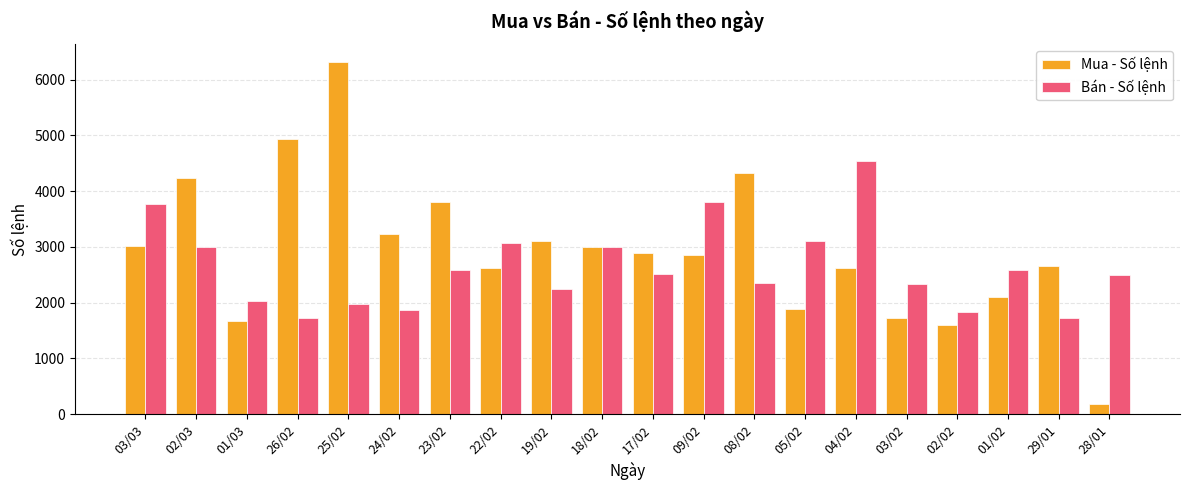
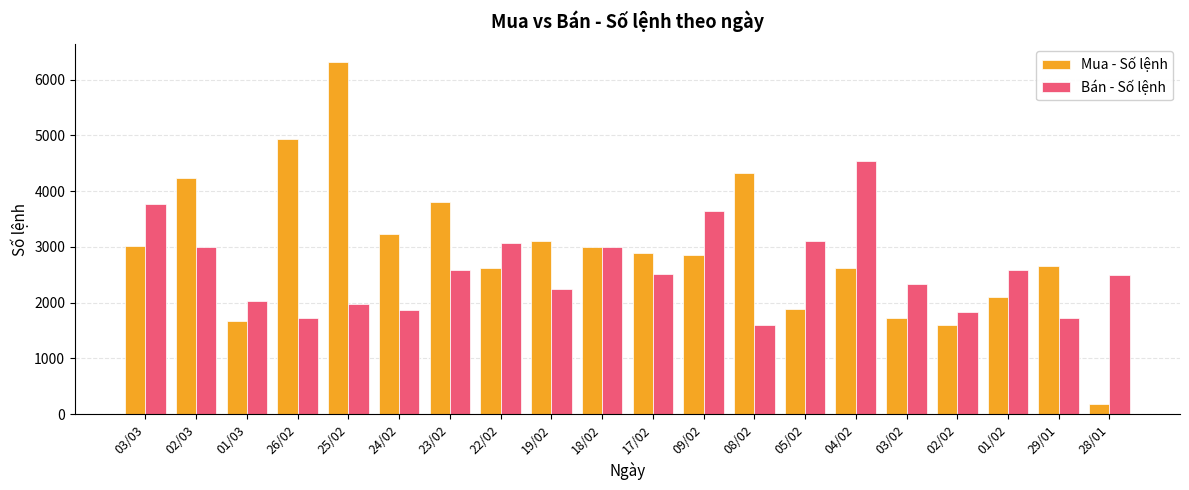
  {
    "Mua - Số lệnh": {
      "03/03": 3000,
      "02/03": 4200,
      "01/03": 1700,
      "26/02": 4900,
      "25/02": 6300,
      "24/02": 3200,
      "23/02": 3800,
      "22/02": 2600,
      "19/02": 3100,
      "18/02": 3000,
      "17/02": 2900,
      "09/02": 2800,
      "08/02": 4300,
      "05/02": 1900,
      "04/02": 2600,
      "03/02": 1700,
      "02/02": 1600,
      "01/02": 2100,
      "29/01": 2700,
      "28/01": 200
    },
    "Bán - Số lệnh": {
      "03/03": 3800,
      "02/03": 3000,
      "01/03": 2000,
      "26/02": 1700,
      "25/02": 2000,
      "24/02": 1900,
      "23/02": 2600,
      "22/02": 3100,
      "19/02": 2200,
      "18/02": 3000,
      "17/02": 2500,
-     "09/02": 3800,
-     "08/02": 2300,
+     "09/02": 3600,
+     "08/02": 1600,
      "05/02": 3100,
      "04/02": 4500,
      "03/02": 2300,
      "02/02": 1800,
      "01/02": 2600,
      "29/01": 1700,
      "28/01": 2500
    }
  }
